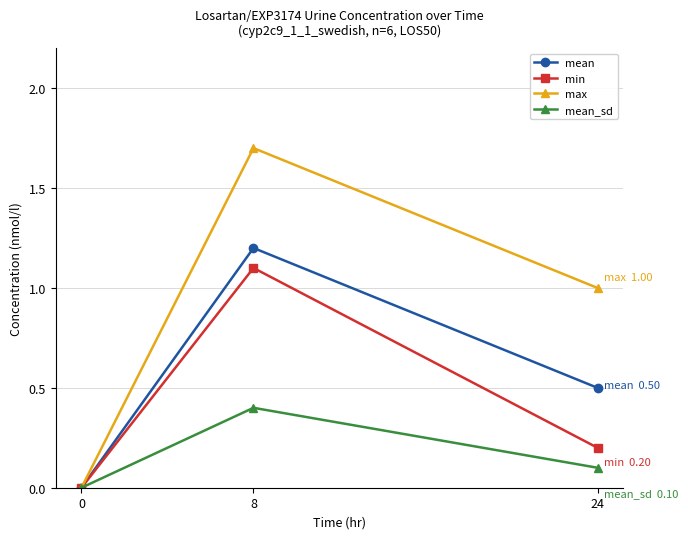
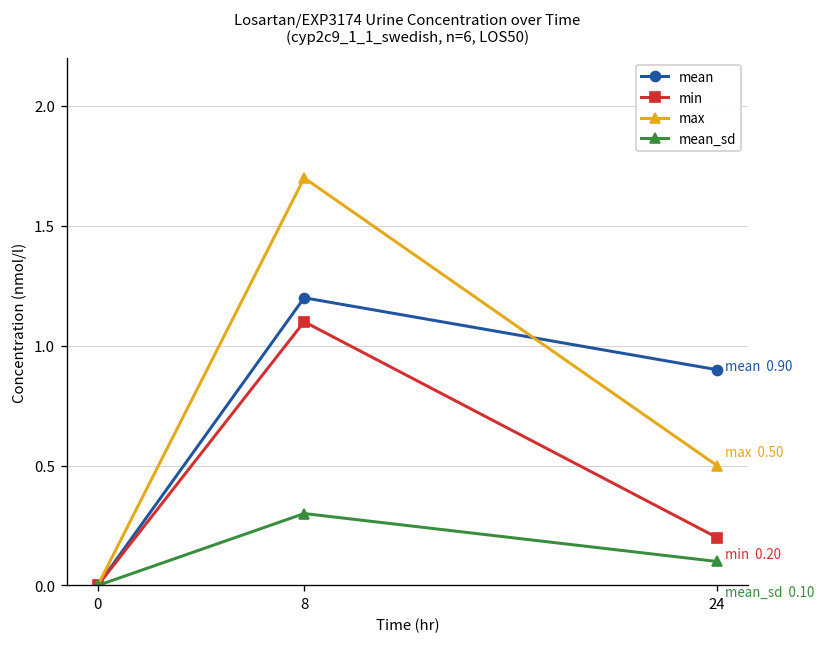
  {
    "mean": {
-     "24": 0.50
+     "24": 0.90
    },
    "min": {
      "24": 0.20
    },
    "max": {
-     "24": 1.00
+     "24": 0.50
    },
    "mean_sd": {
-     "8": 0.4
+     "8": 0.3
    }
  }
